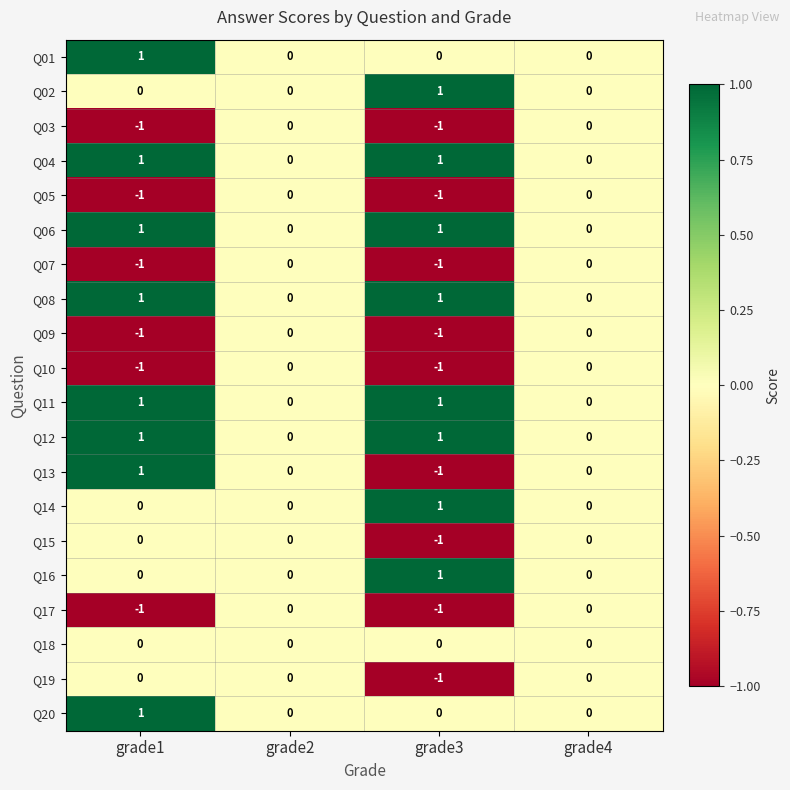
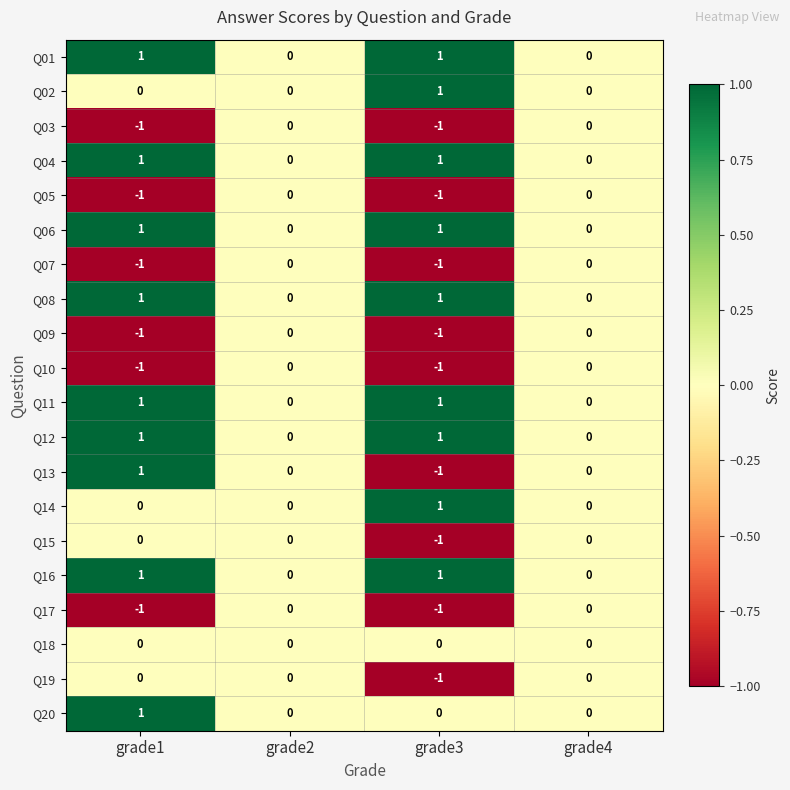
  {
    "Q01": {
      "grade1": 1,
      "grade2": 0,
-     "grade3": 0,
+     "grade3": 1,
      "grade4": 0
    },
    "Q02": {
      "grade1": 0,
      "grade2": 0,
      "grade3": 1,
      "grade4": 0
    },
    "Q03": {
      "grade1": -1,
      "grade2": 0,
      "grade3": -1,
      "grade4": 0
    },
    "Q04": {
      "grade1": 1,
      "grade2": 0,
      "grade3": 1,
      "grade4": 0
    },
    "Q05": {
      "grade1": -1,
      "grade2": 0,
      "grade3": -1,
      "grade4": 0
    },
    "Q06": {
      "grade1": 1,
      "grade2": 0,
      "grade3": 1,
      "grade4": 0
    },
    "Q07": {
      "grade1": -1,
      "grade2": 0,
      "grade3": -1,
      "grade4": 0
    },
    "Q08": {
      "grade1": 1,
      "grade2": 0,
      "grade3": 1,
      "grade4": 0
    },
    "Q09": {
      "grade1": -1,
      "grade2": 0,
      "grade3": -1,
      "grade4": 0
    },
    "Q10": {
      "grade1": -1,
      "grade2": 0,
      "grade3": -1,
      "grade4": 0
    },
    "Q11": {
      "grade1": 1,
      "grade2": 0,
      "grade3": 1,
      "grade4": 0
    },
    "Q12": {
      "grade1": 1,
      "grade2": 0,
      "grade3": 1,
      "grade4": 0
    },
    "Q13": {
      "grade1": 1,
      "grade2": 0,
      "grade3": -1,
      "grade4": 0
    },
    "Q14": {
      "grade1": 0,
      "grade2": 0,
      "grade3": 1,
      "grade4": 0
    },
    "Q15": {
      "grade1": 0,
      "grade2": 0,
      "grade3": -1,
      "grade4": 0
    },
    "Q16": {
-     "grade1": 0,
+     "grade1": 1,
      "grade2": 0,
      "grade3": 1,
      "grade4": 0
    },
    "Q17": {
      "grade1": -1,
      "grade2": 0,
      "grade3": -1,
      "grade4": 0
    },
    "Q18": {
      "grade1": 0,
      "grade2": 0,
      "grade3": 0,
      "grade4": 0
    },
    "Q19": {
      "grade1": 0,
      "grade2": 0,
      "grade3": -1,
      "grade4": 0
    },
    "Q20": {
      "grade1": 1,
      "grade2": 0,
      "grade3": 0,
      "grade4": 0
    }
  }
